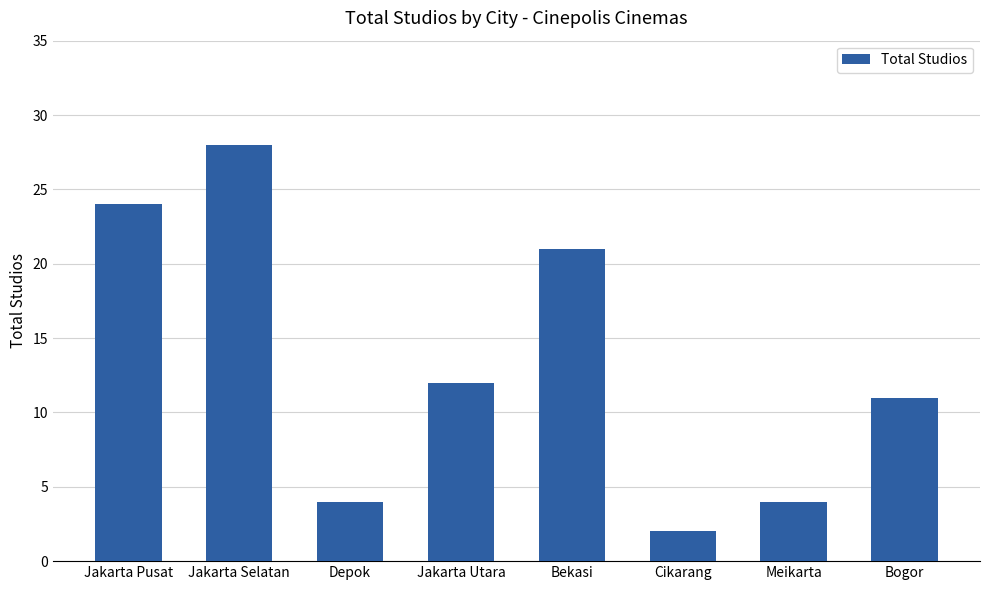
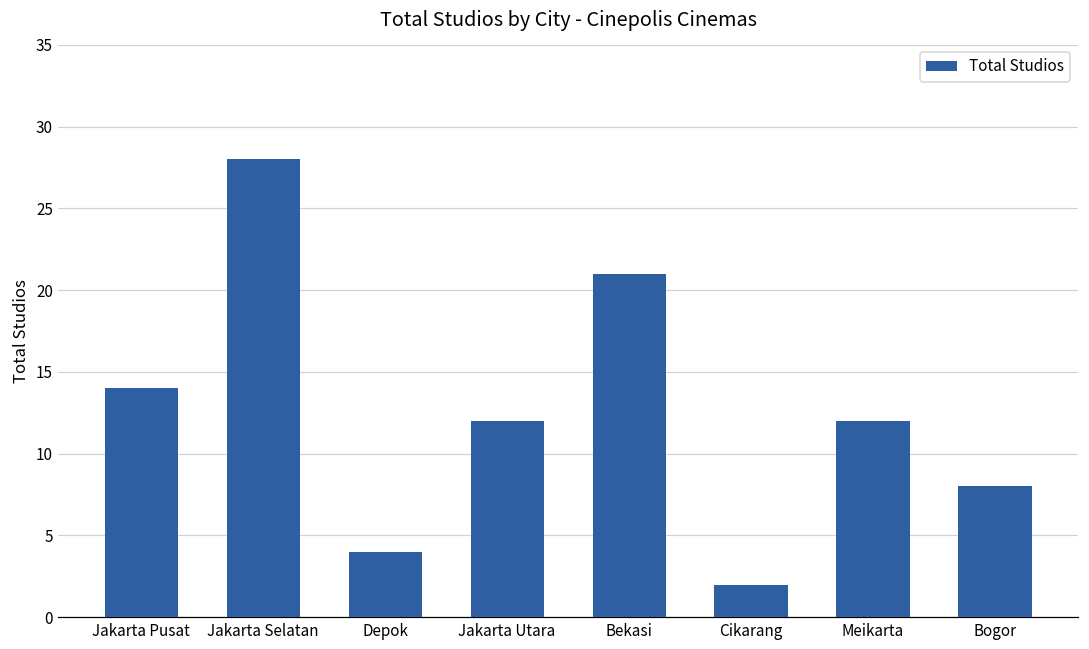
  {
-   "Jakarta Pusat": 24,
+   "Jakarta Pusat": 14,
    "Jakarta Selatan": 28,
    "Depok": 4,
    "Jakarta Utara": 12,
    "Bekasi": 21,
    "Cikarang": 2,
-   "Meikarta": 4,
-   "Bogor": 11
+   "Meikarta": 12,
+   "Bogor": 8
  }
